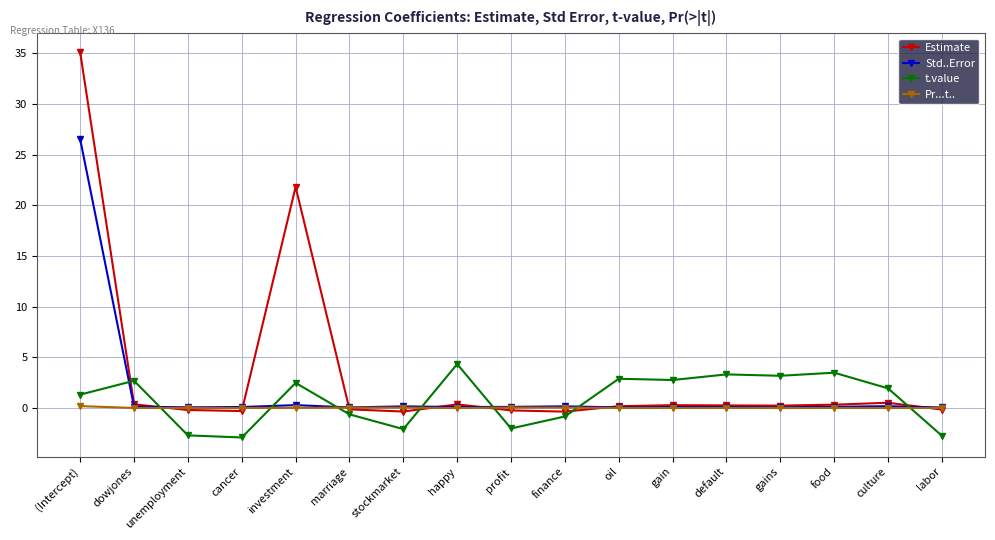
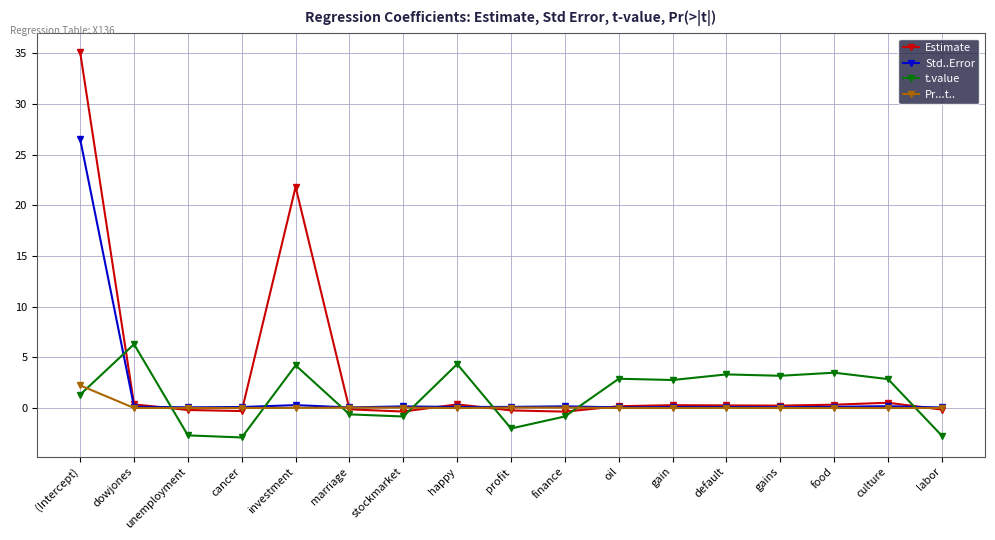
  {
    "Estimate": {
      "(Intercept)": 35.1,
      "cancer": -0.3,
      "investment": 21.8,
      "stockmarket": -0.3,
      "happy": 0.4,
      "profit": -0.2,
      "finance": -0.4,
      "culture": 0.5
    },
    "Std..Error": {
      "(Intercept)": 26.5,
      "investment": 0.3
    },
    "t.value": {
      "(Intercept)": 1.3,
-     "dowjones": 2.7,
+     "dowjones": 6.3,
      "unemployment": -2.7,
      "cancer": -2.9,
-     "investment": 2.5,
+     "investment": 4.2,
      "marriage": -0.6,
-     "stockmarket": -2.1,
+     "stockmarket": -0.8,
      "happy": 4.3,
      "profit": -2.0,
      "finance": -0.8,
      "oil": 2.9,
      "gain": 2.8,
      "default": 3.3,
      "gains": 3.2,
      "food": 3.5,
-     "culture": 1.9,
+     "culture": 2.9,
      "labor": -2.7
    },
    "Pr...t..": {
-     "(Intercept)": 0.2,
+     "(Intercept)": 2.2,
      "investment": 0.0
    }
  }
